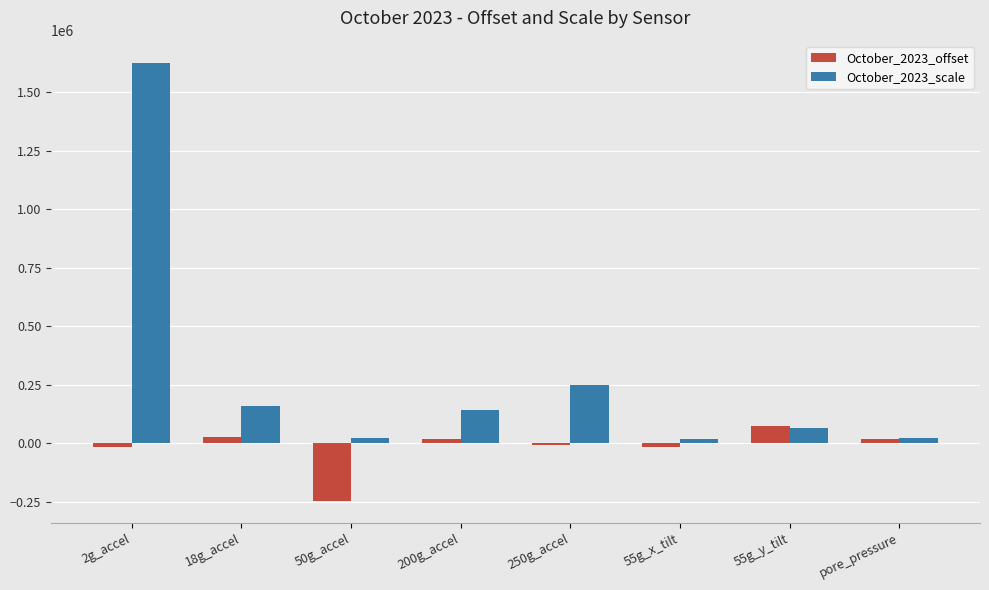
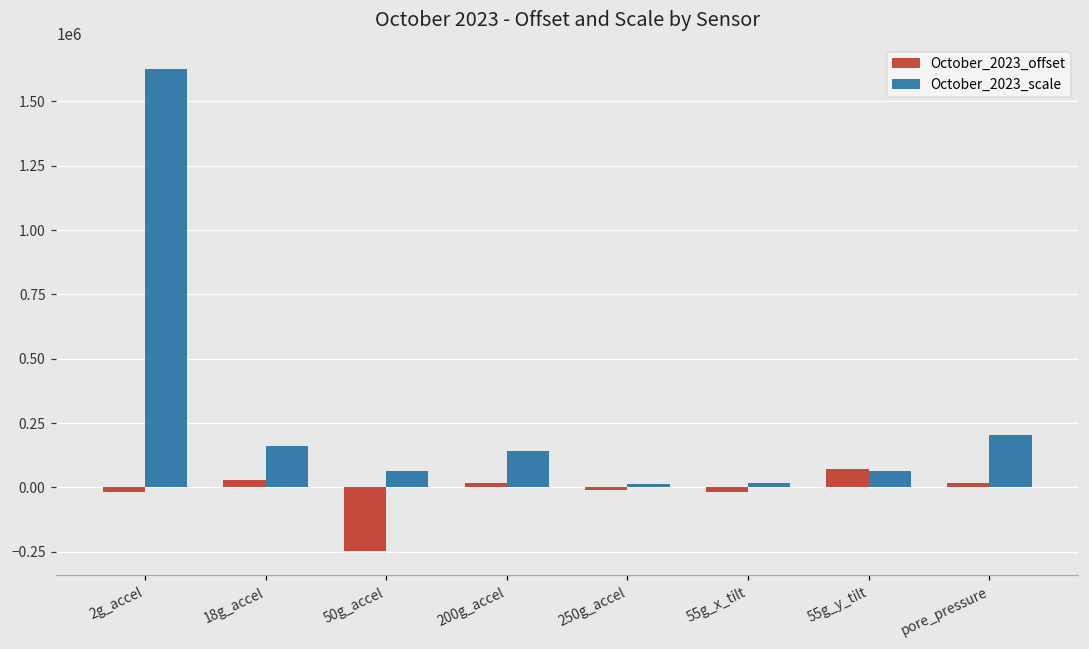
  {
    "October_2023_offset": {
      "2g_accel": -20000,
      "18g_accel": 30000,
      "50g_accel": -250000,
      "200g_accel": 20000,
      "55g_x_tilt": -20000,
      "55g_y_tilt": 70000,
      "pore_pressure": 20000
    },
    "October_2023_scale": {
      "2g_accel": 1630000,
      "18g_accel": 160000,
-     "50g_accel": 20000,
+     "50g_accel": 60000,
      "200g_accel": 140000,
-     "250g_accel": 250000,
+     "250g_accel": 10000,
      "55g_x_tilt": 20000,
      "55g_y_tilt": 70000,
-     "pore_pressure": 20000
+     "pore_pressure": 200000
    }
  }
